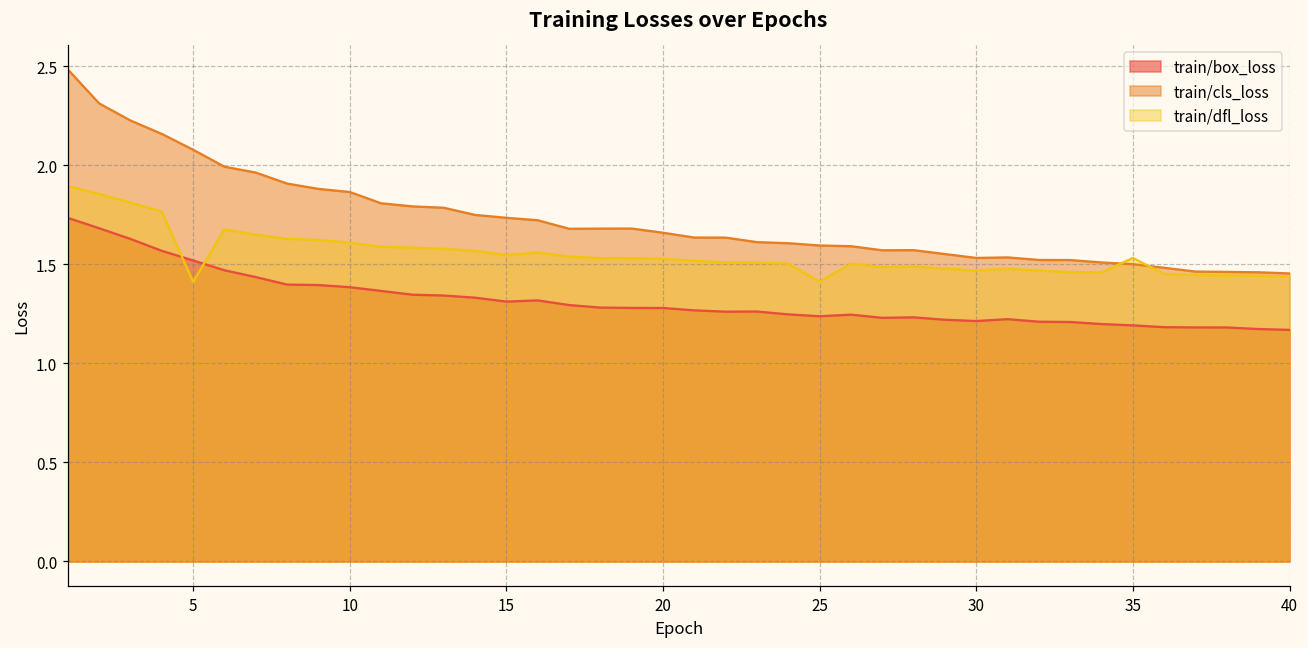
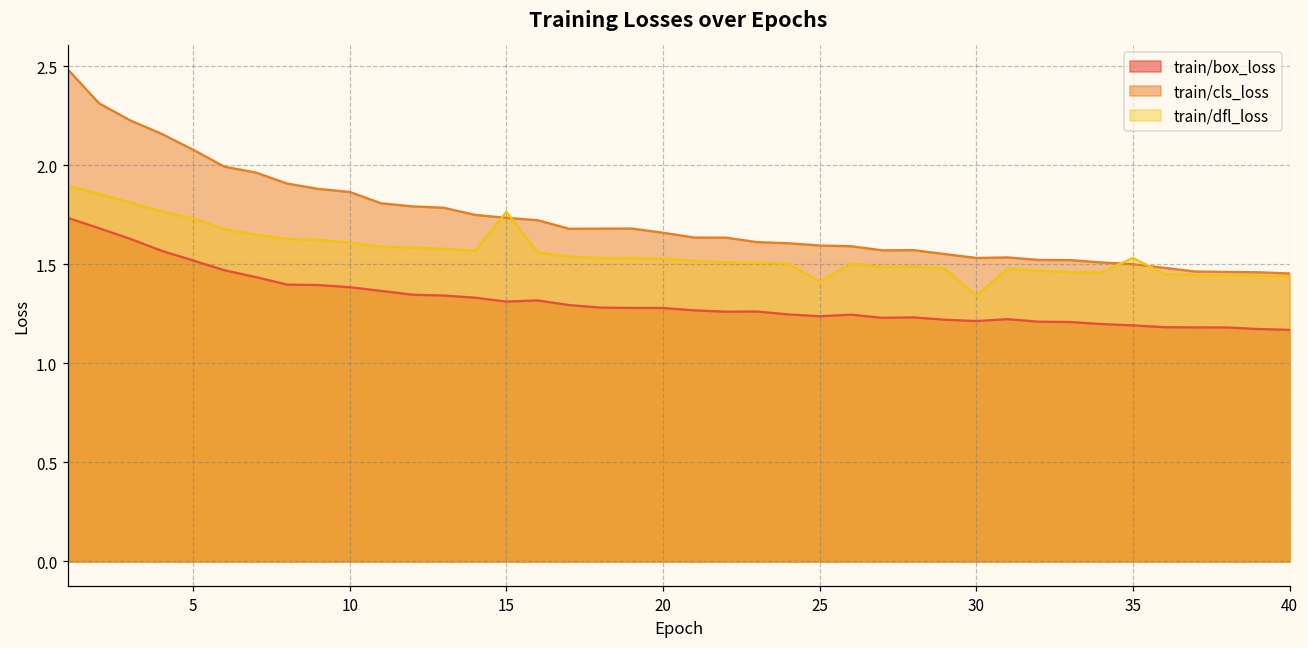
  {
    "train/dfl_loss": {
-     "5": 1.41,
+     "5": 1.73,
      "10": 1.61,
-     "15": 1.55,
+     "15": 1.76,
      "20": 1.53,
      "25": 1.41,
-     "30": 1.47,
+     "30": 1.34,
      "35": 1.53,
      "40": 1.44
    }
  }
